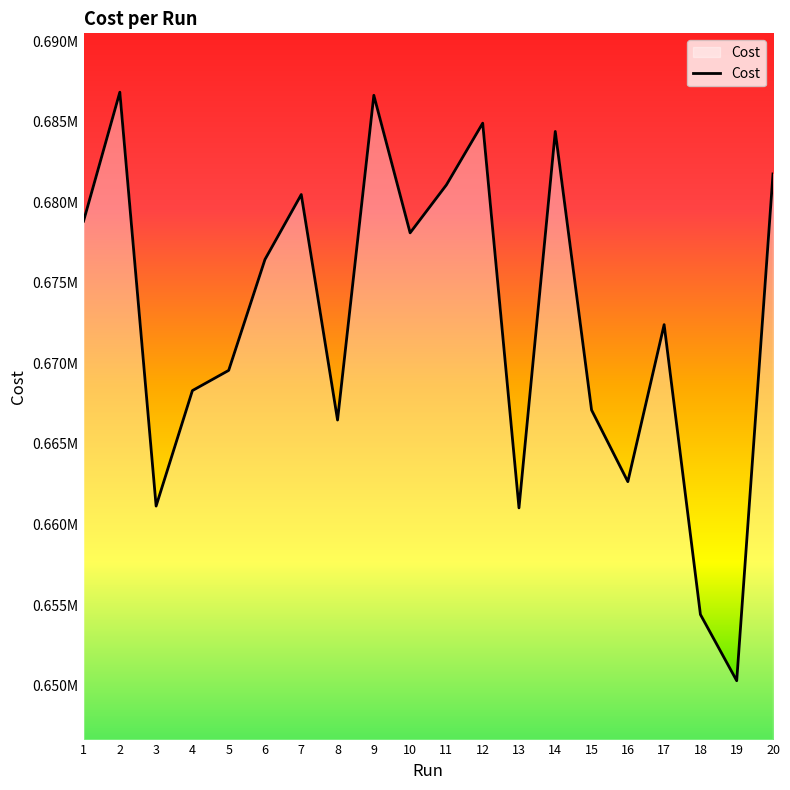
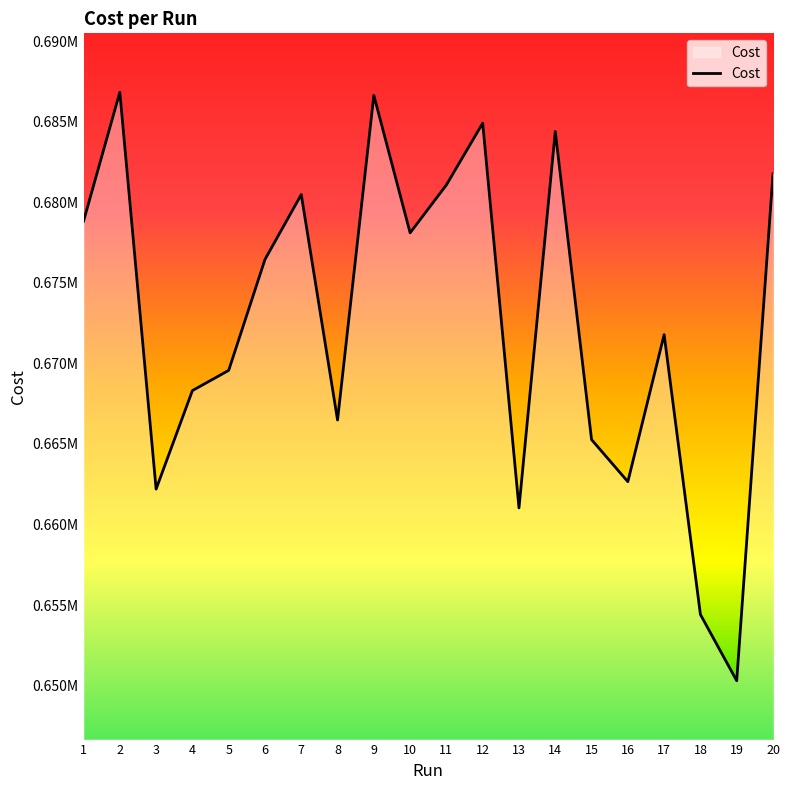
  {
    "1": 678800,
    "2": 686800,
-   "3": 661100,
+   "3": 662200,
    "4": 668300,
    "5": 669600,
    "6": 676400,
    "7": 680500,
    "8": 666500,
    "9": 686600,
    "10": 678100,
    "11": 681100,
    "12": 684900,
    "13": 661000,
    "14": 684400,
-   "15": 667100,
+   "15": 665300,
    "16": 662700,
-   "17": 672400,
+   "17": 671800,
    "18": 654400,
    "19": 650300,
    "20": 681800
  }
